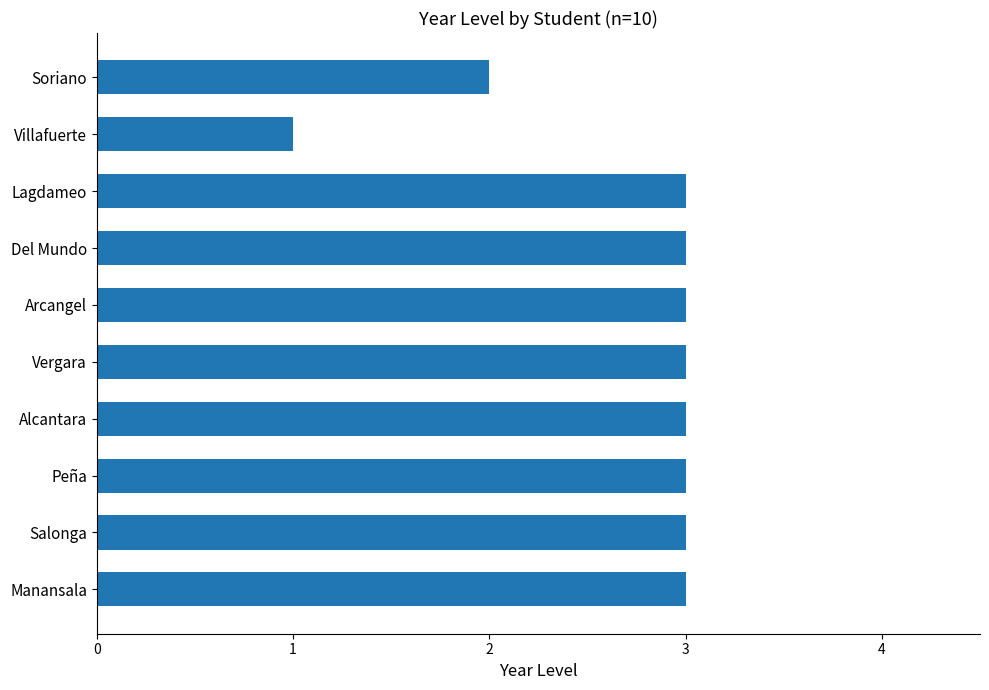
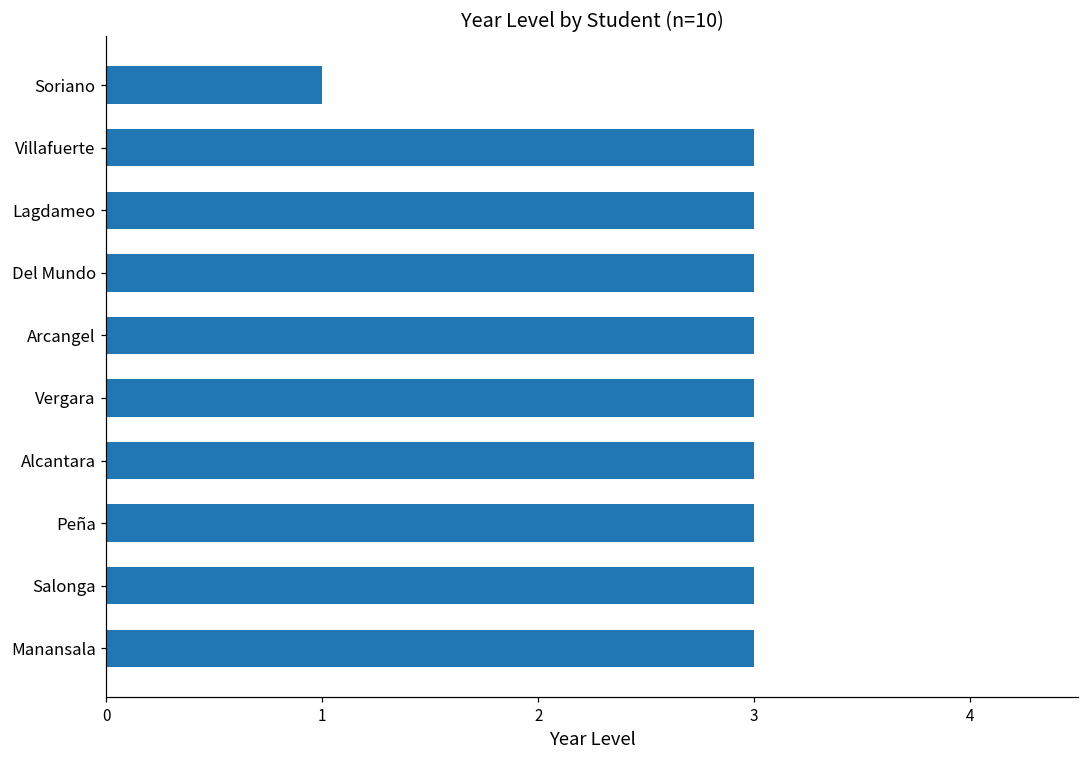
  {
-   "Soriano": 2,
-   "Villafuerte": 1,
+   "Soriano": 1,
+   "Villafuerte": 3,
    "Lagdameo": 3,
    "Del Mundo": 3,
    "Arcangel": 3,
    "Vergara": 3,
    "Alcantara": 3,
    "Peña": 3,
    "Salonga": 3,
    "Manansala": 3
  }
